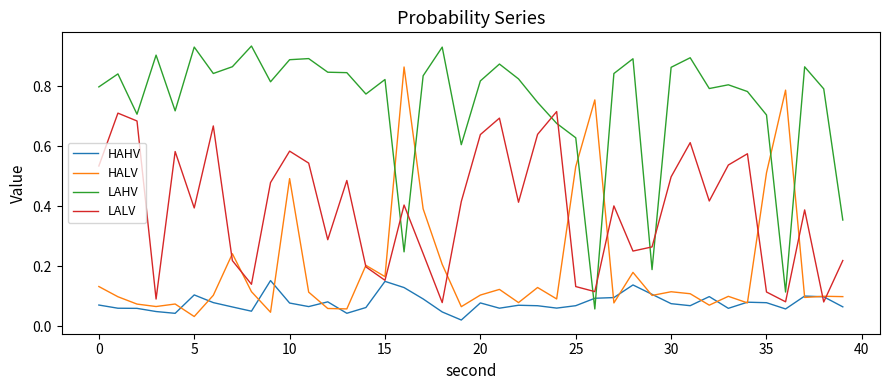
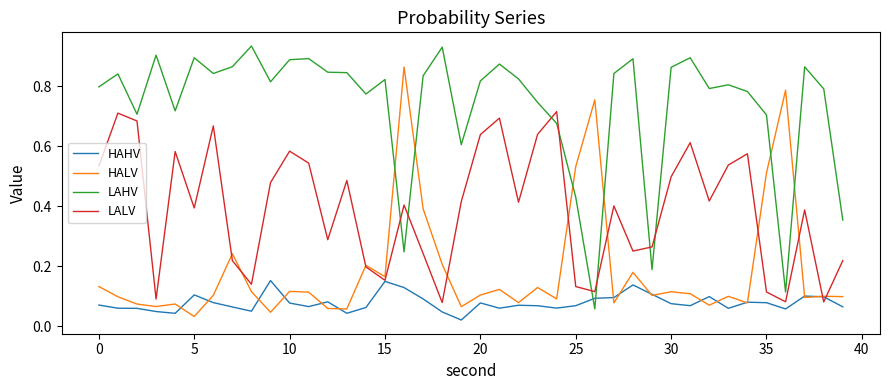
  {
    "HAHV": {
      "0": 0.07,
      "5": 0.10,
      "10": 0.08,
      "20": 0.08,
      "25": 0.07,
      "30": 0.07,
      "35": 0.08
    },
    "HALV": {
      "0": 0.13,
      "5": 0.03,
-     "10": 0.49,
+     "10": 0.12,
      "15": 0.16,
      "20": 0.10,
      "25": 0.53,
      "30": 0.11,
      "35": 0.51
    },
    "LAHV": {
      "0": 0.80,
-     "5": 0.93,
+     "5": 0.89,
      "10": 0.89,
      "15": 0.82,
      "20": 0.82,
-     "25": 0.63,
+     "25": 0.43,
      "30": 0.86,
      "35": 0.70
    },
    "LALV": {
      "5": 0.39,
      "10": 0.58,
      "20": 0.64,
      "25": 0.13,
      "30": 0.50,
      "35": 0.11
    }
  }
